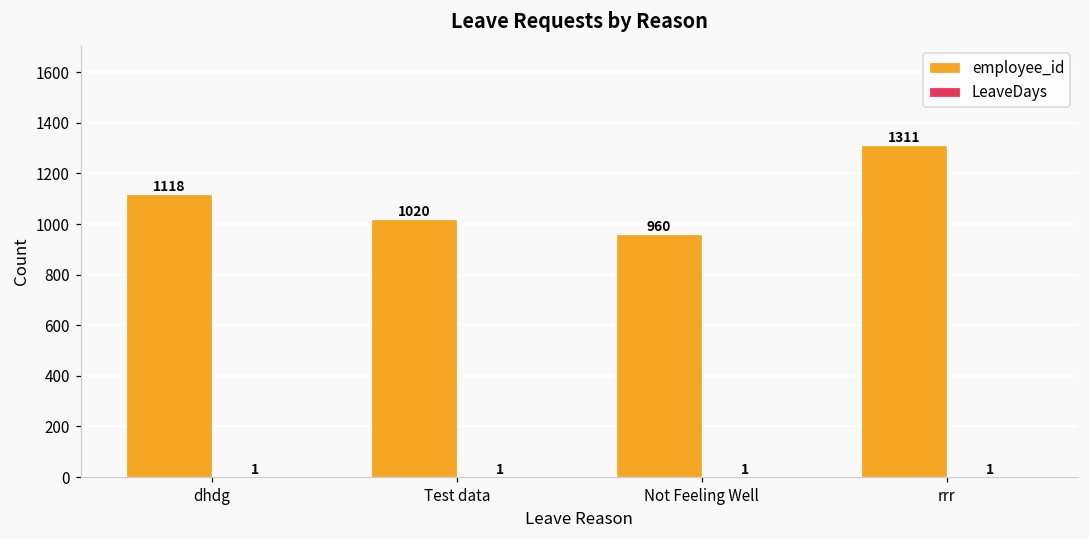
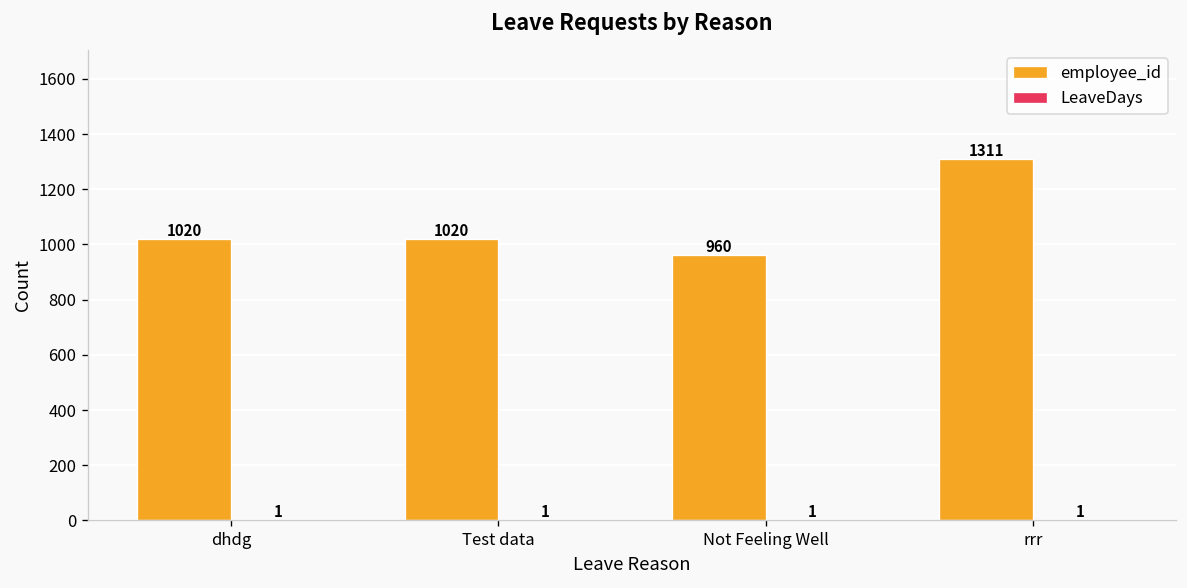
  {
    "employee_id": {
-     "dhdg": 1118,
+     "dhdg": 1020,
      "Test data": 1020,
      "Not Feeling Well": 960,
      "rrr": 1311
    },
    "LeaveDays": {
      "dhdg": 1,
      "Test data": 1,
      "Not Feeling Well": 1,
      "rrr": 1
    }
  }
